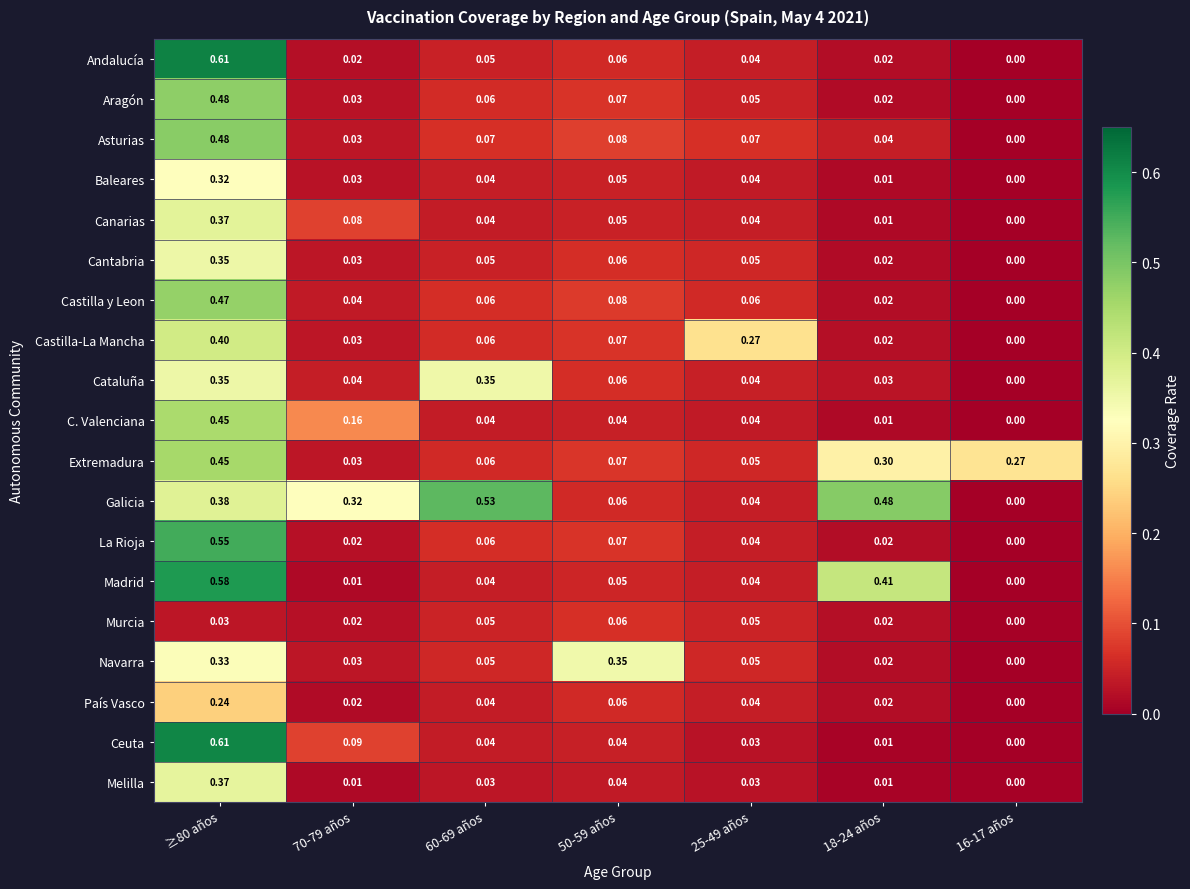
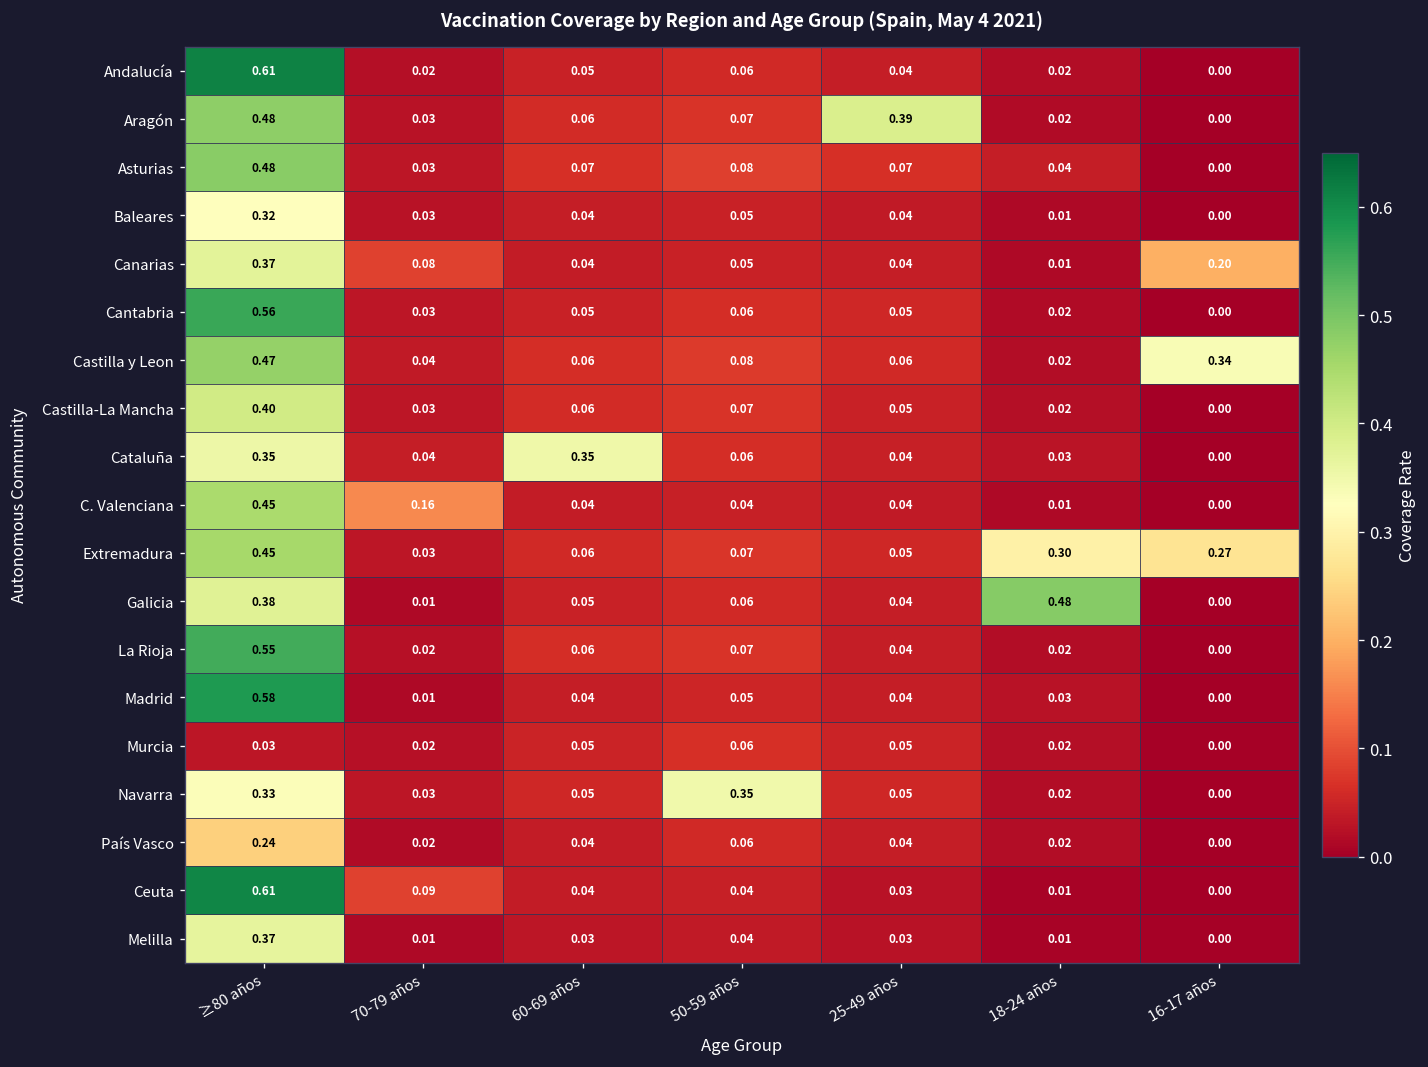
  {
    "Andalucía": {
      "≥80 años": 0.61,
      "70-79 años": 0.02,
      "60-69 años": 0.05,
      "50-59 años": 0.06,
      "25-49 años": 0.04,
      "18-24 años": 0.02,
      "16-17 años": 0.00
    },
    "Aragón": {
      "≥80 años": 0.48,
      "70-79 años": 0.03,
      "60-69 años": 0.06,
      "50-59 años": 0.07,
-     "25-49 años": 0.05,
+     "25-49 años": 0.39,
      "18-24 años": 0.02,
      "16-17 años": 0.00
    },
    "Asturias": {
      "≥80 años": 0.48,
      "70-79 años": 0.03,
      "60-69 años": 0.07,
      "50-59 años": 0.08,
      "25-49 años": 0.07,
      "18-24 años": 0.04,
      "16-17 años": 0.00
    },
    "Baleares": {
      "≥80 años": 0.32,
      "70-79 años": 0.03,
      "60-69 años": 0.04,
      "50-59 años": 0.05,
      "25-49 años": 0.04,
      "18-24 años": 0.01,
      "16-17 años": 0.00
    },
    "Canarias": {
      "≥80 años": 0.37,
      "70-79 años": 0.08,
      "60-69 años": 0.04,
      "50-59 años": 0.05,
      "25-49 años": 0.04,
      "18-24 años": 0.01,
-     "16-17 años": 0.00
+     "16-17 años": 0.20
    },
    "Cantabria": {
-     "≥80 años": 0.35,
+     "≥80 años": 0.56,
      "70-79 años": 0.03,
      "60-69 años": 0.05,
      "50-59 años": 0.06,
      "25-49 años": 0.05,
      "18-24 años": 0.02,
      "16-17 años": 0.00
    },
    "Castilla y Leon": {
      "≥80 años": 0.47,
      "70-79 años": 0.04,
      "60-69 años": 0.06,
      "50-59 años": 0.08,
      "25-49 años": 0.06,
      "18-24 años": 0.02,
-     "16-17 años": 0.00
+     "16-17 años": 0.34
    },
    "Castilla-La Mancha": {
      "≥80 años": 0.40,
      "70-79 años": 0.03,
      "60-69 años": 0.06,
      "50-59 años": 0.07,
-     "25-49 años": 0.27,
+     "25-49 años": 0.05,
      "18-24 años": 0.02,
      "16-17 años": 0.00
    },
    "Cataluña": {
      "≥80 años": 0.35,
      "70-79 años": 0.04,
      "60-69 años": 0.35,
      "50-59 años": 0.06,
      "25-49 años": 0.04,
      "18-24 años": 0.03,
      "16-17 años": 0.00
    },
    "C. Valenciana": {
      "≥80 años": 0.45,
      "70-79 años": 0.16,
      "60-69 años": 0.04,
      "50-59 años": 0.04,
      "25-49 años": 0.04,
      "18-24 años": 0.01,
      "16-17 años": 0.00
    },
    "Extremadura": {
      "≥80 años": 0.45,
      "70-79 años": 0.03,
      "60-69 años": 0.06,
      "50-59 años": 0.07,
      "25-49 años": 0.05,
      "18-24 años": 0.30,
      "16-17 años": 0.27
    },
    "Galicia": {
      "≥80 años": 0.38,
-     "70-79 años": 0.32,
-     "60-69 años": 0.53,
+     "70-79 años": 0.01,
+     "60-69 años": 0.05,
      "50-59 años": 0.06,
      "25-49 años": 0.04,
      "18-24 años": 0.48,
      "16-17 años": 0.00
    },
    "La Rioja": {
      "≥80 años": 0.55,
      "70-79 años": 0.02,
      "60-69 años": 0.06,
      "50-59 años": 0.07,
      "25-49 años": 0.04,
      "18-24 años": 0.02,
      "16-17 años": 0.00
    },
    "Madrid": {
      "≥80 años": 0.58,
      "70-79 años": 0.01,
      "60-69 años": 0.04,
      "50-59 años": 0.05,
      "25-49 años": 0.04,
-     "18-24 años": 0.41,
+     "18-24 años": 0.03,
      "16-17 años": 0.00
    },
    "Murcia": {
      "≥80 años": 0.03,
      "70-79 años": 0.02,
      "60-69 años": 0.05,
      "50-59 años": 0.06,
      "25-49 años": 0.05,
      "18-24 años": 0.02,
      "16-17 años": 0.00
    },
    "Navarra": {
      "≥80 años": 0.33,
      "70-79 años": 0.03,
      "60-69 años": 0.05,
      "50-59 años": 0.35,
      "25-49 años": 0.05,
      "18-24 años": 0.02,
      "16-17 años": 0.00
    },
    "País Vasco": {
      "≥80 años": 0.24,
      "70-79 años": 0.02,
      "60-69 años": 0.04,
      "50-59 años": 0.06,
      "25-49 años": 0.04,
      "18-24 años": 0.02,
      "16-17 años": 0.00
    },
    "Ceuta": {
      "≥80 años": 0.61,
      "70-79 años": 0.09,
      "60-69 años": 0.04,
      "50-59 años": 0.04,
      "25-49 años": 0.03,
      "18-24 años": 0.01,
      "16-17 años": 0.00
    },
    "Melilla": {
      "≥80 años": 0.37,
      "70-79 años": 0.01,
      "60-69 años": 0.03,
      "50-59 años": 0.04,
      "25-49 años": 0.03,
      "18-24 años": 0.01,
      "16-17 años": 0.00
    }
  }
